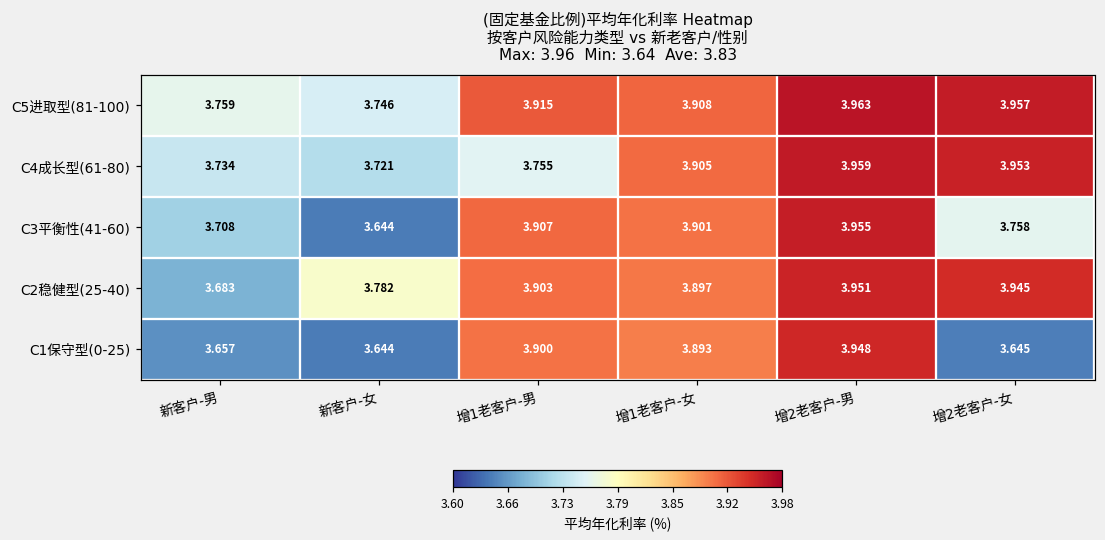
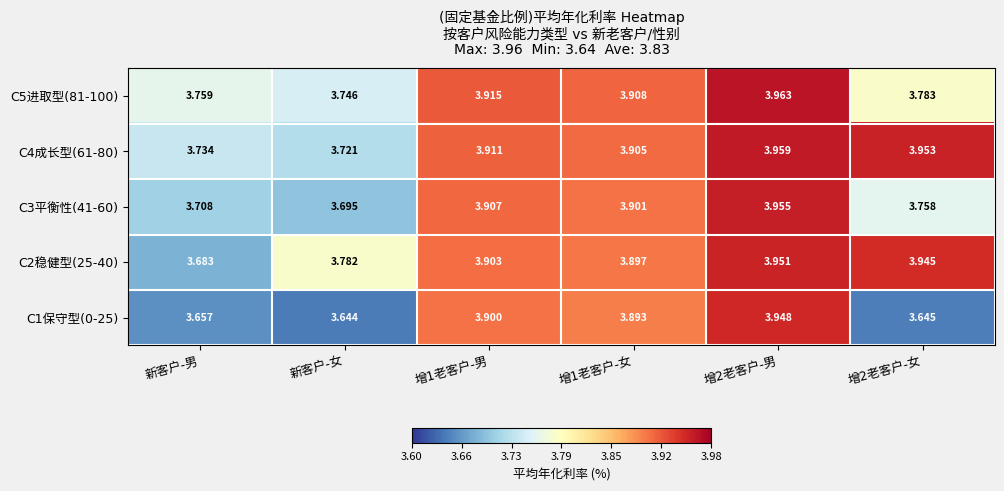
  {
    "C5进取型(81-100)": {
      "新客户-男": 3.759,
      "新客户-女": 3.746,
      "增1老客户-男": 3.915,
      "增1老客户-女": 3.908,
      "增2老客户-男": 3.963,
-     "增2老客户-女": 3.957
+     "增2老客户-女": 3.783
    },
    "C4成长型(61-80)": {
      "新客户-男": 3.734,
      "新客户-女": 3.721,
-     "增1老客户-男": 3.755,
+     "增1老客户-男": 3.911,
      "增1老客户-女": 3.905,
      "增2老客户-男": 3.959,
      "增2老客户-女": 3.953
    },
    "C3平衡性(41-60)": {
      "新客户-男": 3.708,
-     "新客户-女": 3.644,
+     "新客户-女": 3.695,
      "增1老客户-男": 3.907,
      "增1老客户-女": 3.901,
      "增2老客户-男": 3.955,
      "增2老客户-女": 3.758
    },
    "C2稳健型(25-40)": {
      "新客户-男": 3.683,
      "新客户-女": 3.782,
      "增1老客户-男": 3.903,
      "增1老客户-女": 3.897,
      "增2老客户-男": 3.951,
      "增2老客户-女": 3.945
    },
    "C1保守型(0-25)": {
      "新客户-男": 3.657,
      "新客户-女": 3.644,
      "增1老客户-男": 3.900,
      "增1老客户-女": 3.893,
      "增2老客户-男": 3.948,
      "增2老客户-女": 3.645
    }
  }
